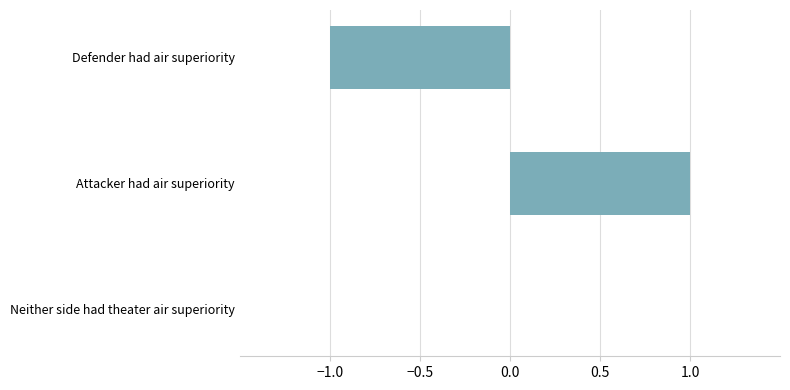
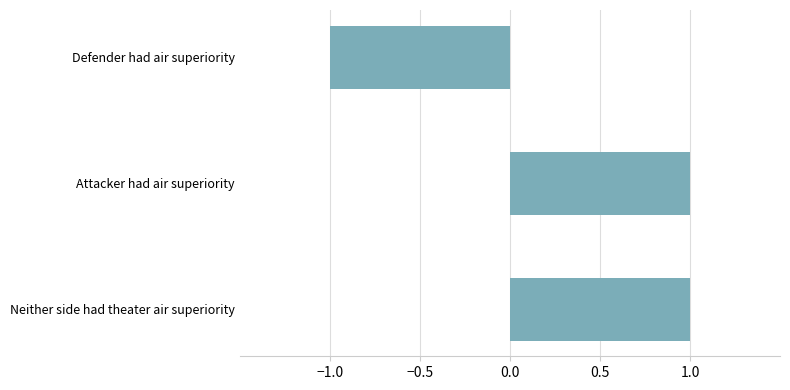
  {
    "Defender had air superiority": -1,
    "Attacker had air superiority": 1,
-   "Neither side had theater air superiority": 0
+   "Neither side had theater air superiority": 1
  }
